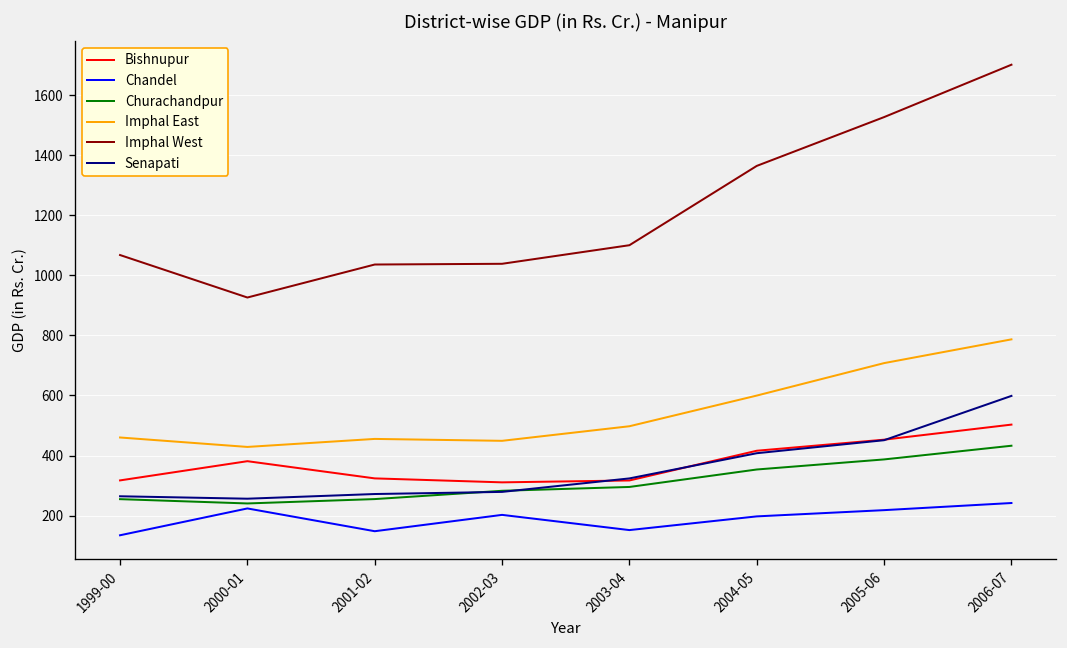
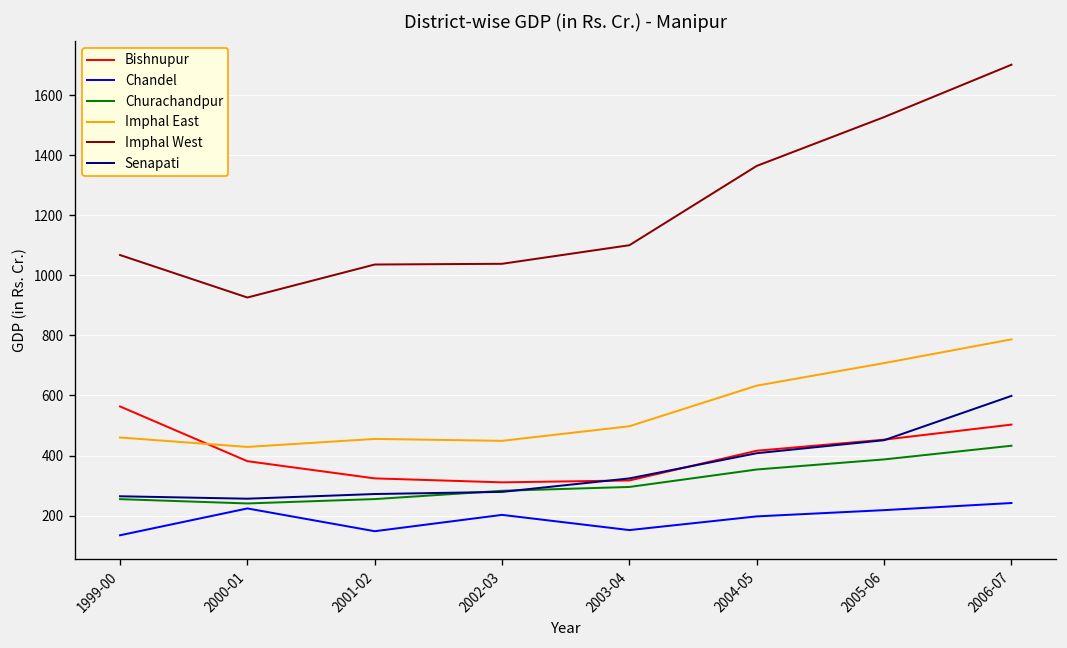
  {
    "Bishnupur": {
-     "1999-00": 320,
+     "1999-00": 560,
      "2000-01": 380,
      "2001-02": 320,
      "2002-03": 310,
      "2006-07": 500
    },
    "Chandel": {
      "1999-00": 130,
      "2000-01": 220,
      "2001-02": 150,
      "2002-03": 200,
      "2003-04": 150,
      "2004-05": 200,
      "2005-06": 220,
      "2006-07": 240
    },
    "Churachandpur": {
      "2000-01": 240,
      "2001-02": 260,
      "2003-04": 300,
      "2004-05": 350,
      "2005-06": 390,
      "2006-07": 430
    },
    "Imphal East": {
      "1999-00": 460,
      "2000-01": 430,
      "2001-02": 460,
      "2002-03": 450,
      "2003-04": 500,
-     "2004-05": 600,
+     "2004-05": 630,
      "2005-06": 710,
      "2006-07": 790
    },
    "Imphal West": {
      "1999-00": 1070,
      "2000-01": 930,
      "2001-02": 1040,
      "2002-03": 1040,
      "2003-04": 1100,
      "2004-05": 1360,
      "2005-06": 1530,
      "2006-07": 1700
    },
    "Senapati": {
      "2000-01": 260,
      "2001-02": 270,
      "2006-07": 600
    }
  }
